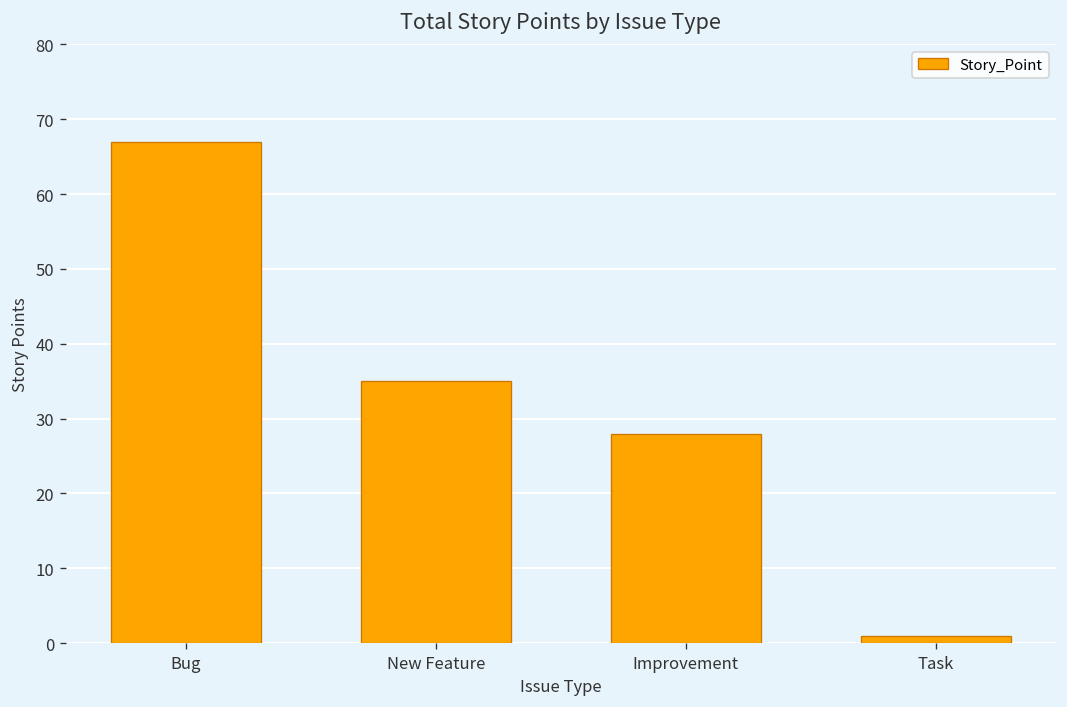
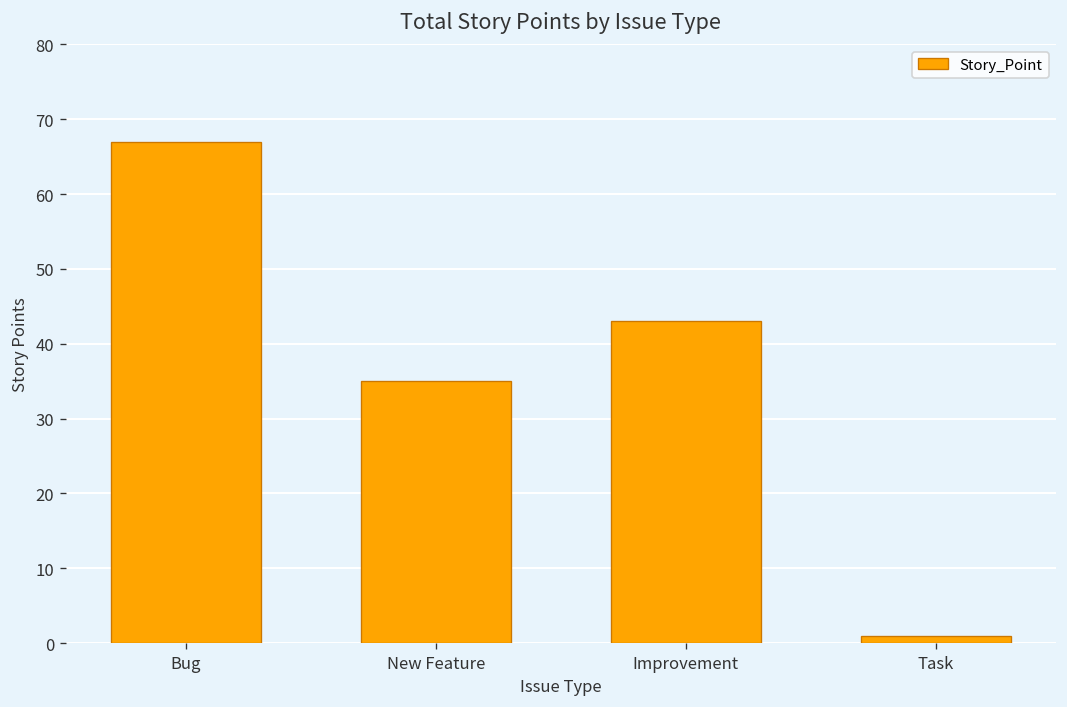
  {
    "Bug": 67,
    "New Feature": 35,
-   "Improvement": 28,
+   "Improvement": 43,
    "Task": 1
  }
